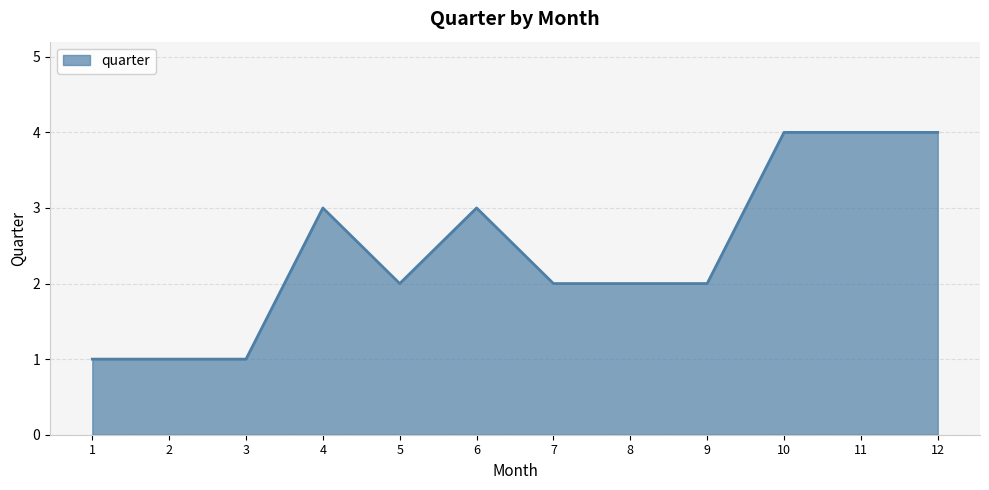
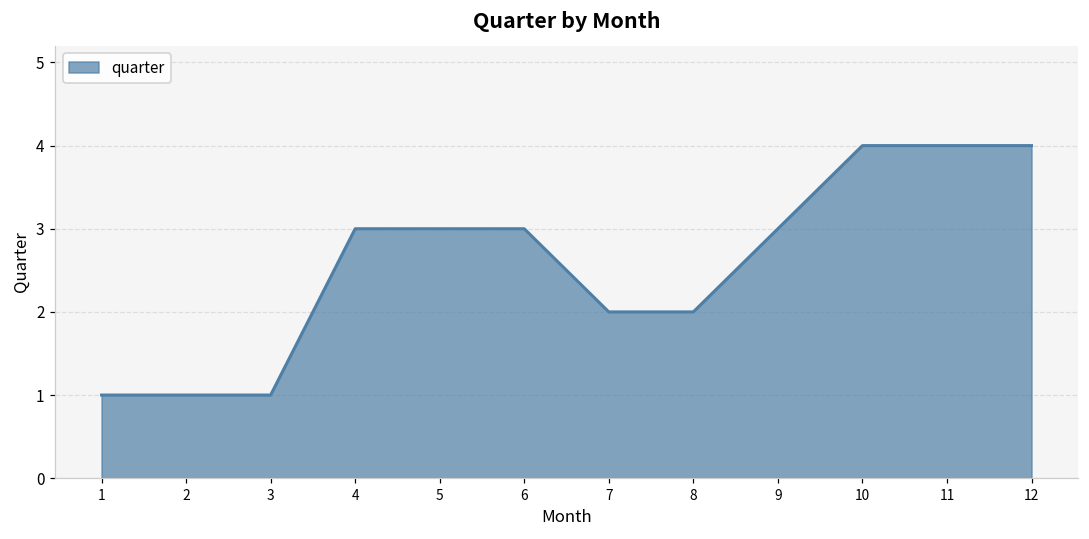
  {
    "1": 1,
    "2": 1,
    "3": 1,
    "4": 3,
-   "5": 2,
+   "5": 3,
    "6": 3,
    "7": 2,
    "8": 2,
-   "9": 2,
+   "9": 3,
    "10": 4,
    "11": 4,
    "12": 4
  }
